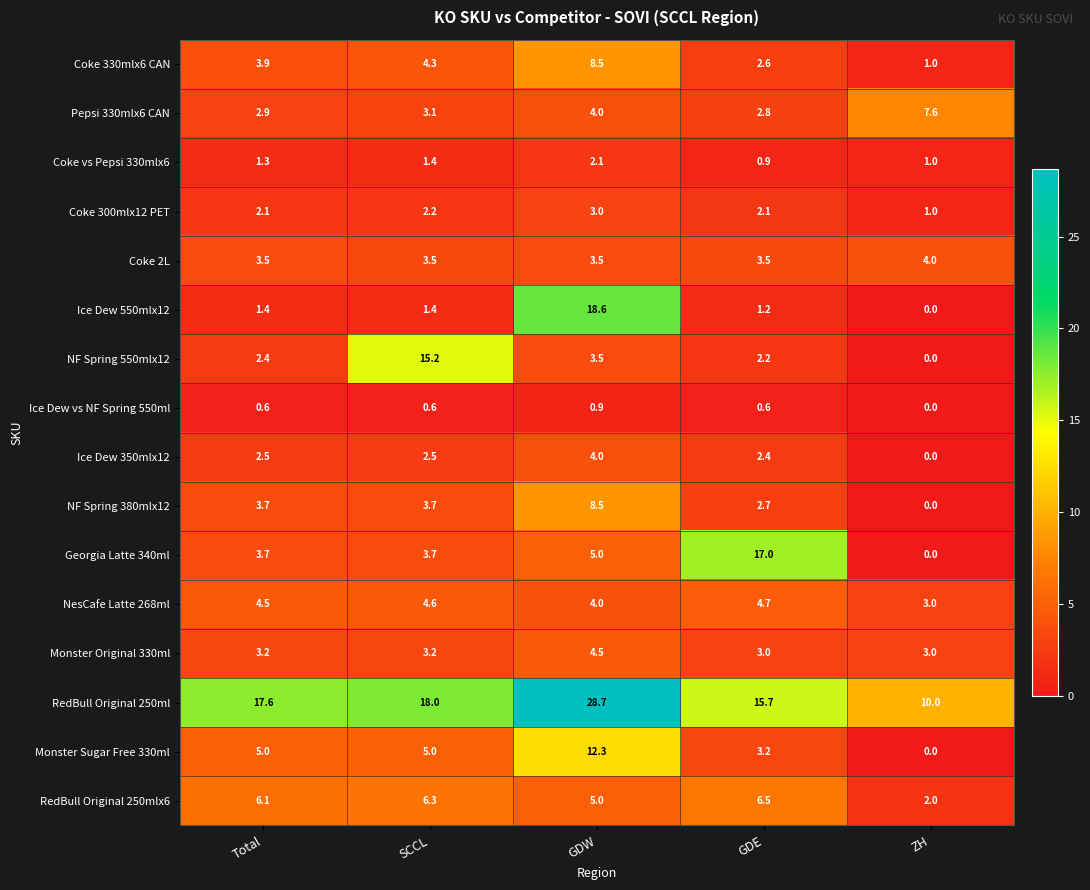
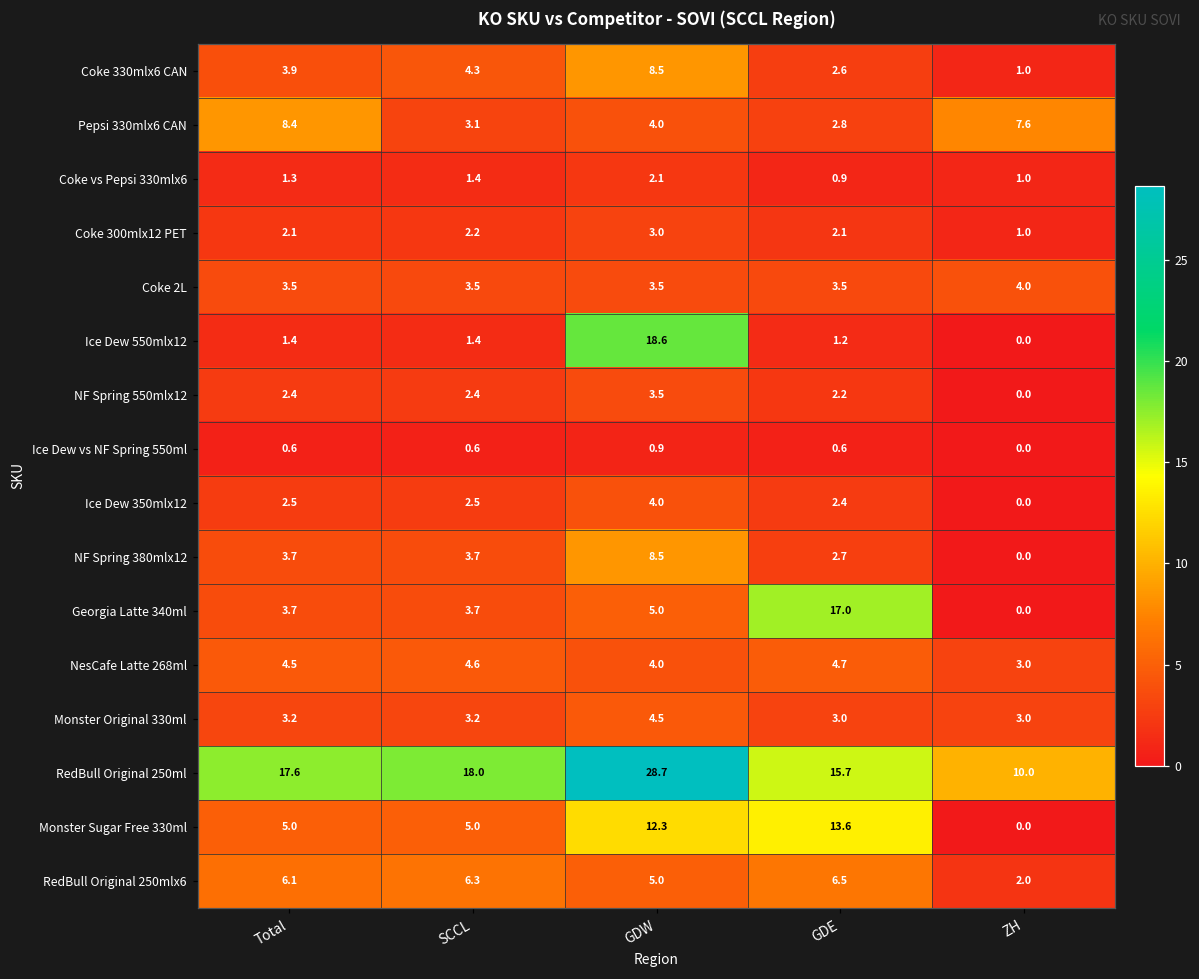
  {
    "Coke 330mlx6 CAN": {
      "Total": 3.9,
      "SCCL": 4.3,
      "GDW": 8.5,
      "GDE": 2.6,
      "ZH": 1.0
    },
    "Pepsi 330mlx6 CAN": {
-     "Total": 2.9,
+     "Total": 8.4,
      "SCCL": 3.1,
      "GDW": 4.0,
      "GDE": 2.8,
      "ZH": 7.6
    },
    "Coke vs Pepsi 330mlx6": {
      "Total": 1.3,
      "SCCL": 1.4,
      "GDW": 2.1,
      "GDE": 0.9,
      "ZH": 1.0
    },
    "Coke 300mlx12 PET": {
      "Total": 2.1,
      "SCCL": 2.2,
      "GDW": 3.0,
      "GDE": 2.1,
      "ZH": 1.0
    },
    "Coke 2L": {
      "Total": 3.5,
      "SCCL": 3.5,
      "GDW": 3.5,
      "GDE": 3.5,
      "ZH": 4.0
    },
    "Ice Dew 550mlx12": {
      "Total": 1.4,
      "SCCL": 1.4,
      "GDW": 18.6,
      "GDE": 1.2,
      "ZH": 0.0
    },
    "NF Spring 550mlx12": {
      "Total": 2.4,
-     "SCCL": 15.2,
+     "SCCL": 2.4,
      "GDW": 3.5,
      "GDE": 2.2,
      "ZH": 0.0
    },
    "Ice Dew vs NF Spring 550ml": {
      "Total": 0.6,
      "SCCL": 0.6,
      "GDW": 0.9,
      "GDE": 0.6,
      "ZH": 0.0
    },
    "Ice Dew 350mlx12": {
      "Total": 2.5,
      "SCCL": 2.5,
      "GDW": 4.0,
      "GDE": 2.4,
      "ZH": 0.0
    },
    "NF Spring 380mlx12": {
      "Total": 3.7,
      "SCCL": 3.7,
      "GDW": 8.5,
      "GDE": 2.7,
      "ZH": 0.0
    },
    "Georgia Latte 340ml": {
      "Total": 3.7,
      "SCCL": 3.7,
      "GDW": 5.0,
      "GDE": 17.0,
      "ZH": 0.0
    },
    "NesCafe Latte 268ml": {
      "Total": 4.5,
      "SCCL": 4.6,
      "GDW": 4.0,
      "GDE": 4.7,
      "ZH": 3.0
    },
    "Monster Original 330ml": {
      "Total": 3.2,
      "SCCL": 3.2,
      "GDW": 4.5,
      "GDE": 3.0,
      "ZH": 3.0
    },
    "RedBull Original 250ml": {
      "Total": 17.6,
      "SCCL": 18.0,
      "GDW": 28.7,
      "GDE": 15.7,
      "ZH": 10.0
    },
    "Monster Sugar Free 330ml": {
      "Total": 5.0,
      "SCCL": 5.0,
      "GDW": 12.3,
-     "GDE": 3.2,
+     "GDE": 13.6,
      "ZH": 0.0
    },
    "RedBull Original 250mlx6": {
      "Total": 6.1,
      "SCCL": 6.3,
      "GDW": 5.0,
      "GDE": 6.5,
      "ZH": 2.0
    }
  }
